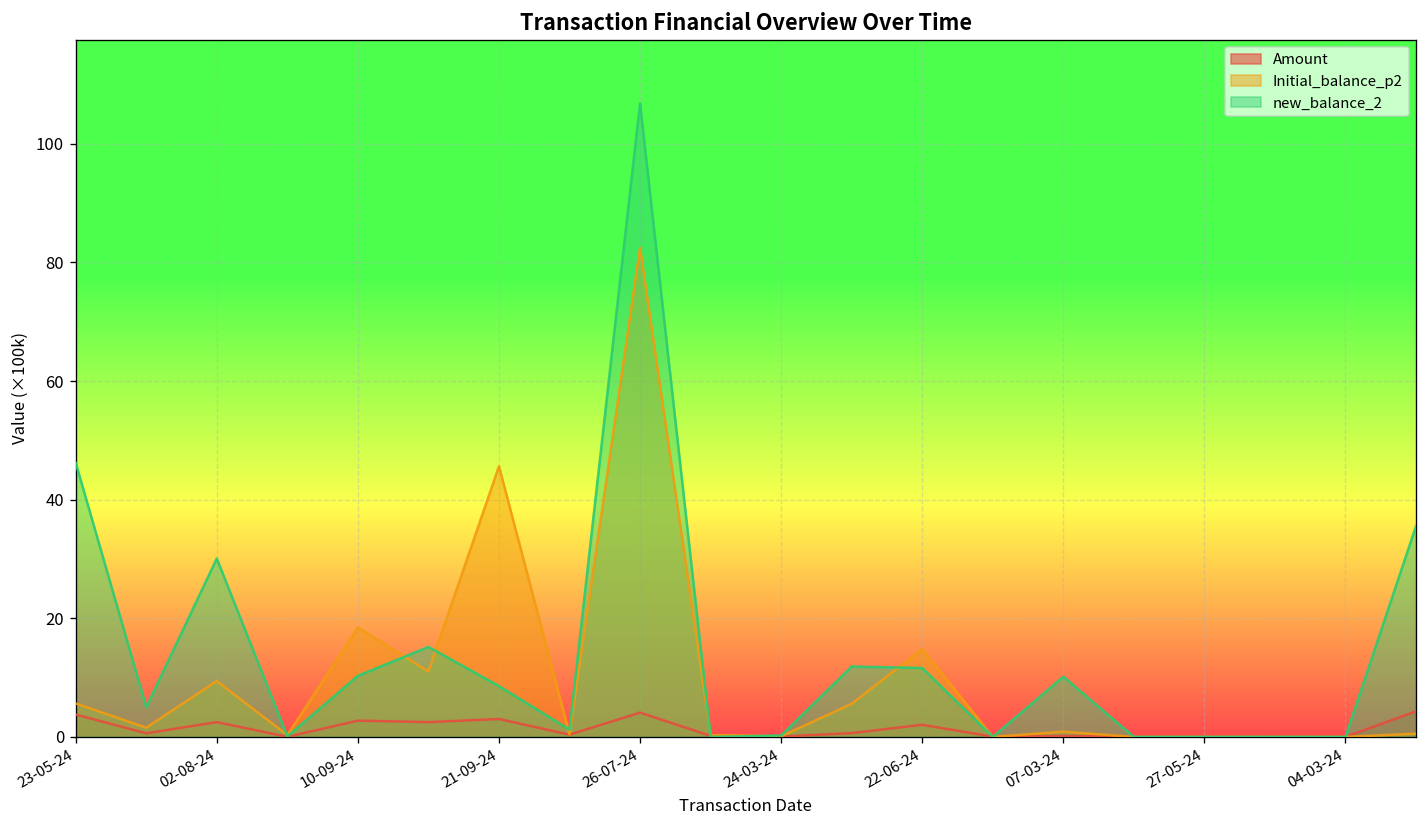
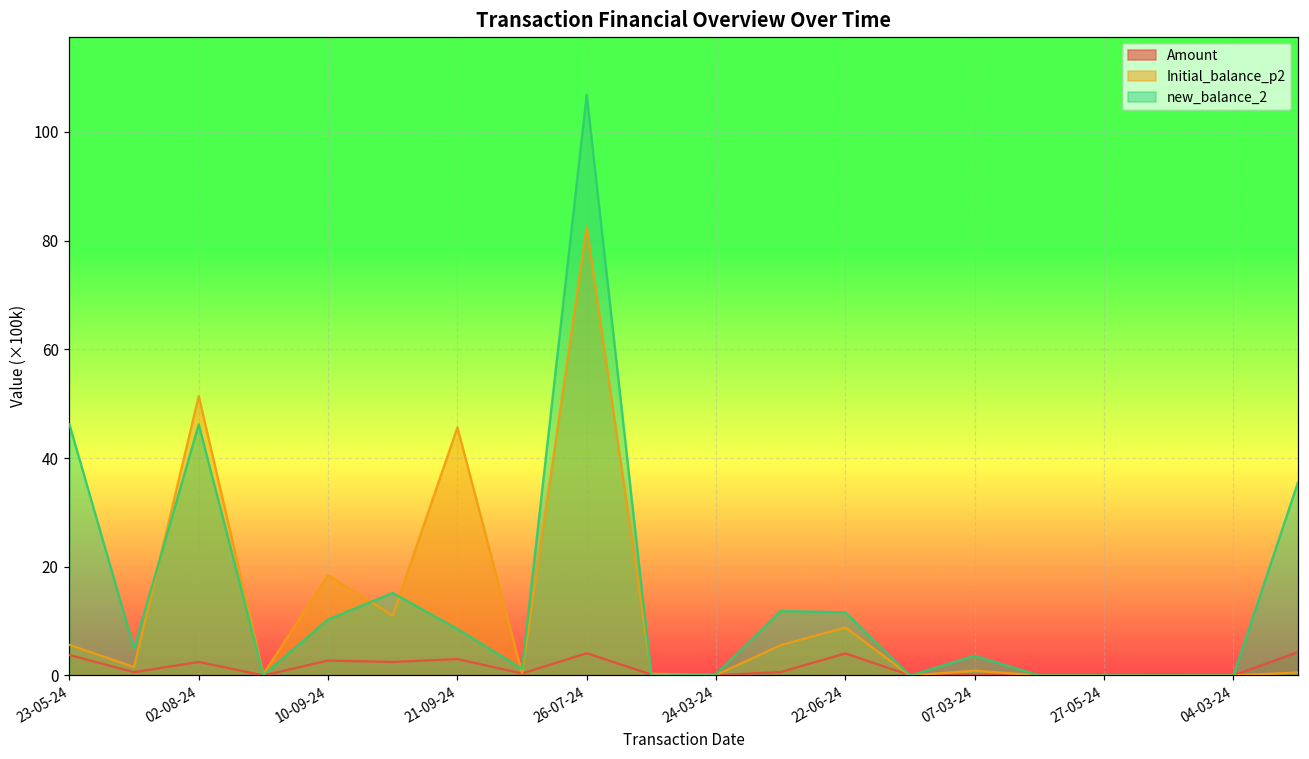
  {
    "Amount": {
      "02-08-24": 2,
      "10-09-24": 3,
      "21-09-24": 3,
      "26-07-24": 4,
-     "22-06-24": 2,
+     "22-06-24": 4,
      "07-03-24": 0
    },
    "Initial_balance_p2": {
-     "02-08-24": 9,
+     "02-08-24": 51,
      "10-09-24": 18,
      "21-09-24": 46,
      "26-07-24": 82,
-     "22-06-24": 15,
+     "22-06-24": 9,
      "07-03-24": 1
    },
    "new_balance_2": {
-     "02-08-24": 30,
+     "02-08-24": 46,
      "10-09-24": 10,
      "21-09-24": 9,
      "26-07-24": 107,
      "22-06-24": 12,
-     "07-03-24": 10
+     "07-03-24": 4
    }
  }
